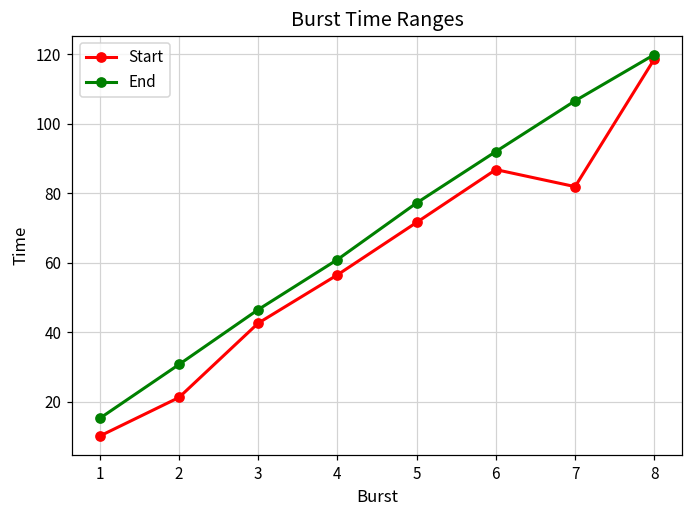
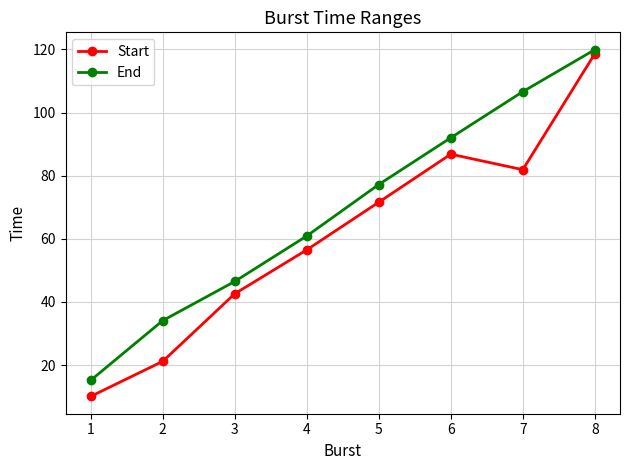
  {
    "Start": {
      "1": 10,
      "2": 21,
      "3": 43,
      "4": 57,
      "5": 72,
      "6": 87,
      "7": 82,
      "8": 119
    },
    "End": {
      "1": 15,
-     "2": 31,
+     "2": 34,
      "3": 47,
      "4": 61,
      "5": 77,
      "6": 92,
      "7": 107,
      "8": 120
    }
  }
